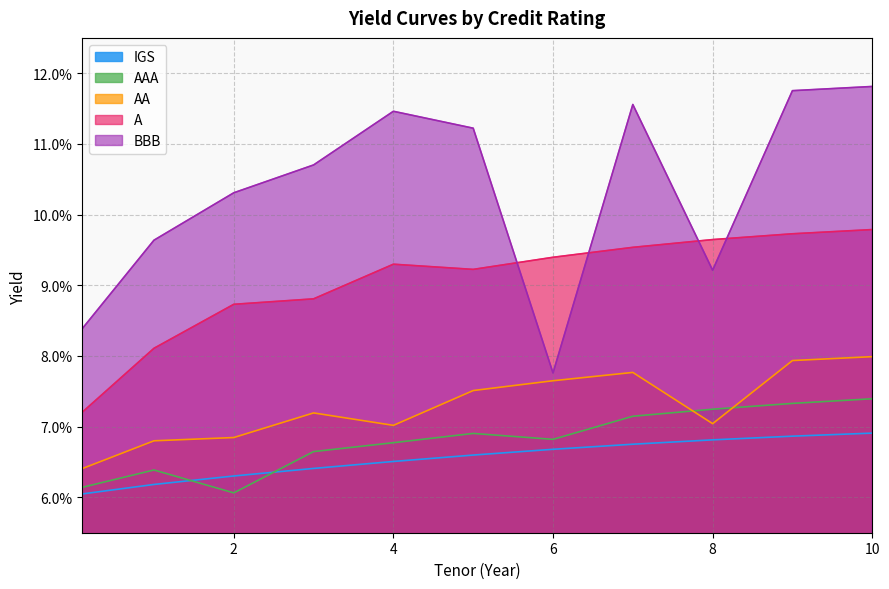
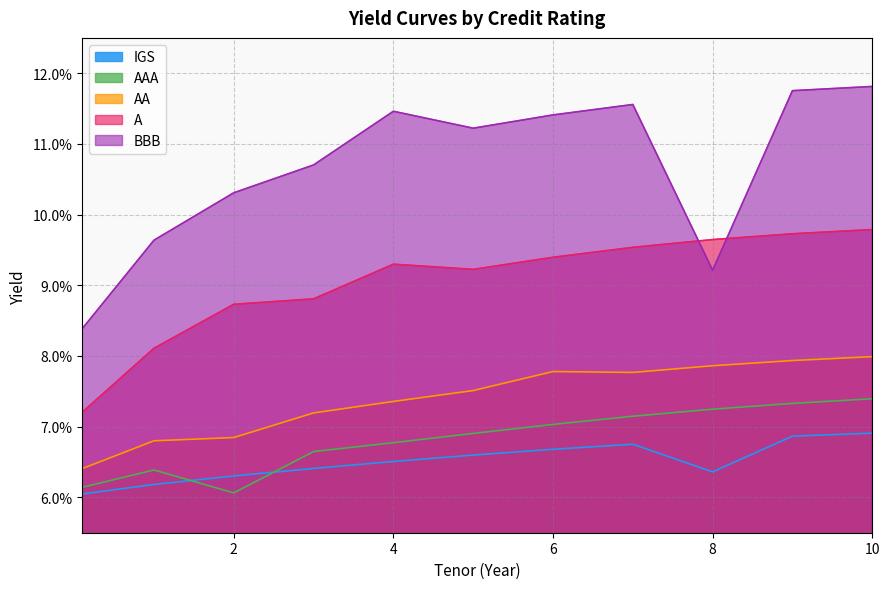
  {
    "IGS": {
      "2": "6.3%",
      "4": "6.5%",
      "6": "6.7%",
-     "8": "6.8%",
+     "8": "6.4%",
      "10": "6.9%"
    },
    "AAA": {
      "2": "6.1%",
      "4": "6.8%",
-     "6": "6.8%",
+     "6": "7.0%",
      "8": "7.2%",
      "10": "7.4%"
    },
    "AA": {
      "2": "6.8%",
-     "4": "7.0%",
-     "6": "7.6%",
-     "8": "7.0%",
+     "4": "7.4%",
+     "6": "7.8%",
+     "8": "7.9%",
      "10": "8.0%"
    },
    "A": {
      "2": "8.7%",
      "4": "9.3%",
      "6": "9.4%",
      "8": "9.6%",
      "10": "9.8%"
    },
    "BBB": {
      "2": "10.3%",
      "4": "11.5%",
-     "6": "7.8%",
+     "6": "11.4%",
      "8": "9.2%",
      "10": "11.8%"
    }
  }
